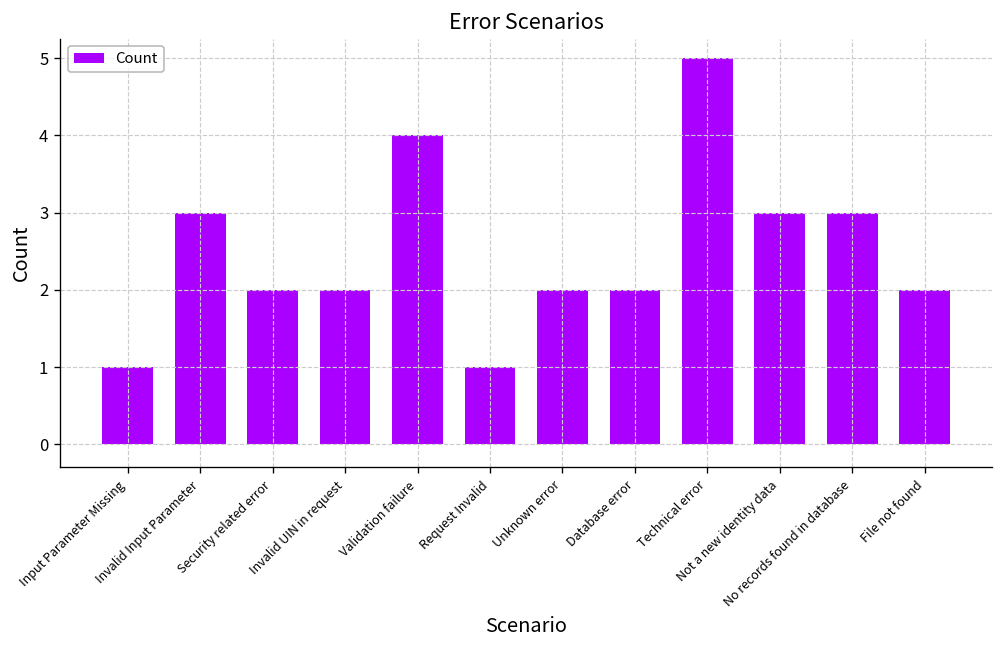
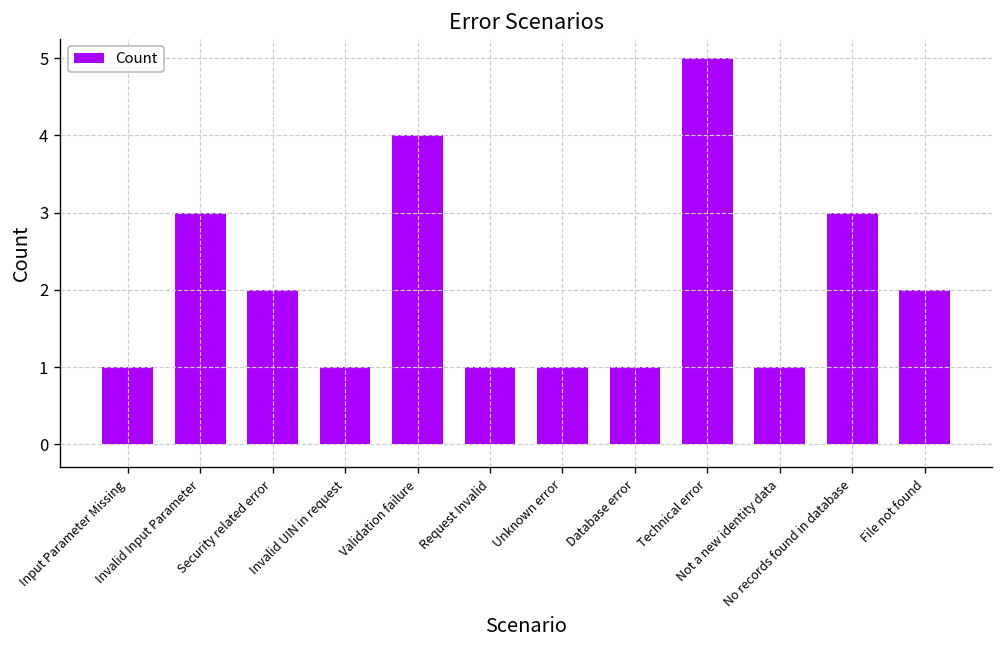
  {
    "Input Parameter Missing": 1,
    "Invalid Input Parameter": 3,
    "Security related error": 2,
-   "Invalid UIN in request": 2,
+   "Invalid UIN in request": 1,
    "Validation failure": 4,
    "Request Invalid": 1,
-   "Unknown error": 2,
-   "Database error": 2,
+   "Unknown error": 1,
+   "Database error": 1,
    "Technical error": 5,
-   "Not a new identity data": 3,
+   "Not a new identity data": 1,
    "No records found in database": 3,
    "File not found": 2
  }
